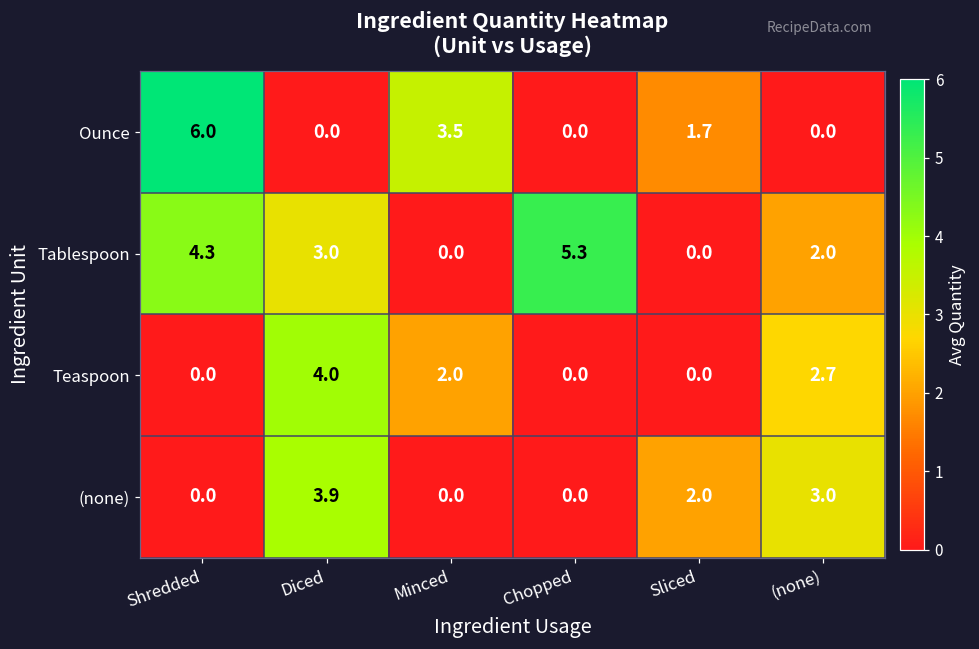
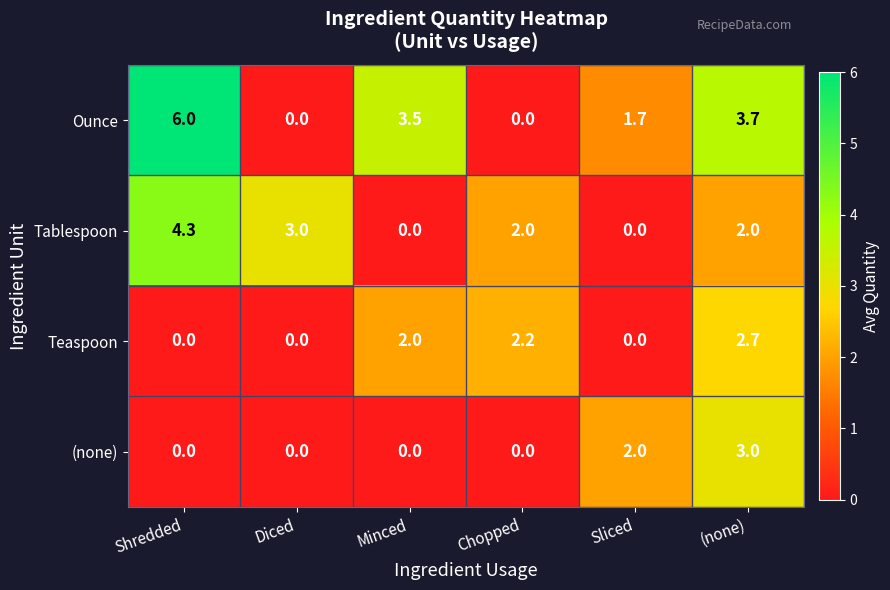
  {
    "Ounce": {
      "Shredded": 6.0,
      "Diced": 0.0,
      "Minced": 3.5,
      "Chopped": 0.0,
      "Sliced": 1.7,
-     "(none)": 0.0
+     "(none)": 3.7
    },
    "Tablespoon": {
      "Shredded": 4.3,
      "Diced": 3.0,
      "Minced": 0.0,
-     "Chopped": 5.3,
+     "Chopped": 2.0,
      "Sliced": 0.0,
      "(none)": 2.0
    },
    "Teaspoon": {
      "Shredded": 0.0,
-     "Diced": 4.0,
+     "Diced": 0.0,
      "Minced": 2.0,
-     "Chopped": 0.0,
+     "Chopped": 2.2,
      "Sliced": 0.0,
      "(none)": 2.7
    },
    "(none)": {
      "Shredded": 0.0,
-     "Diced": 3.9,
+     "Diced": 0.0,
      "Minced": 0.0,
      "Chopped": 0.0,
      "Sliced": 2.0,
      "(none)": 3.0
    }
  }
